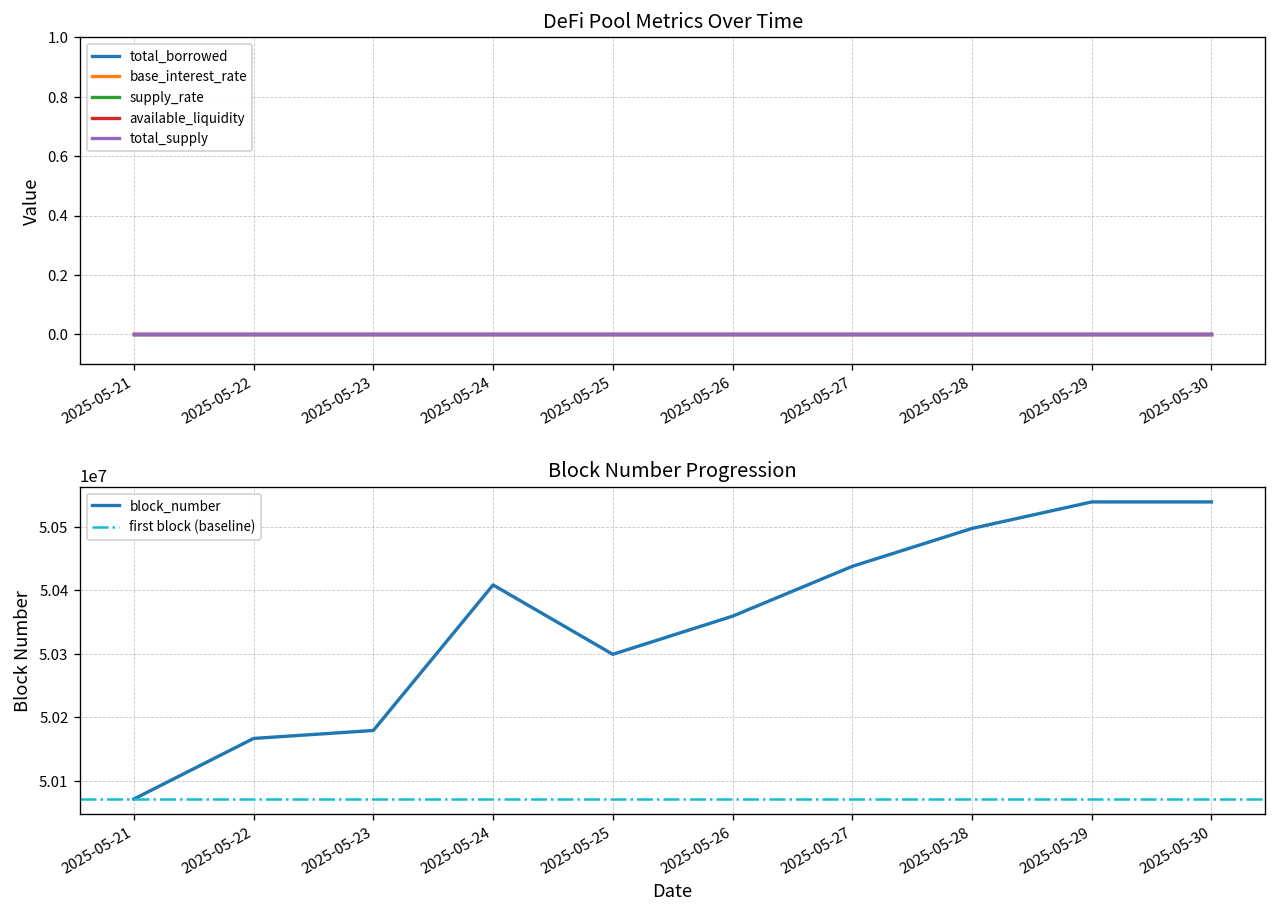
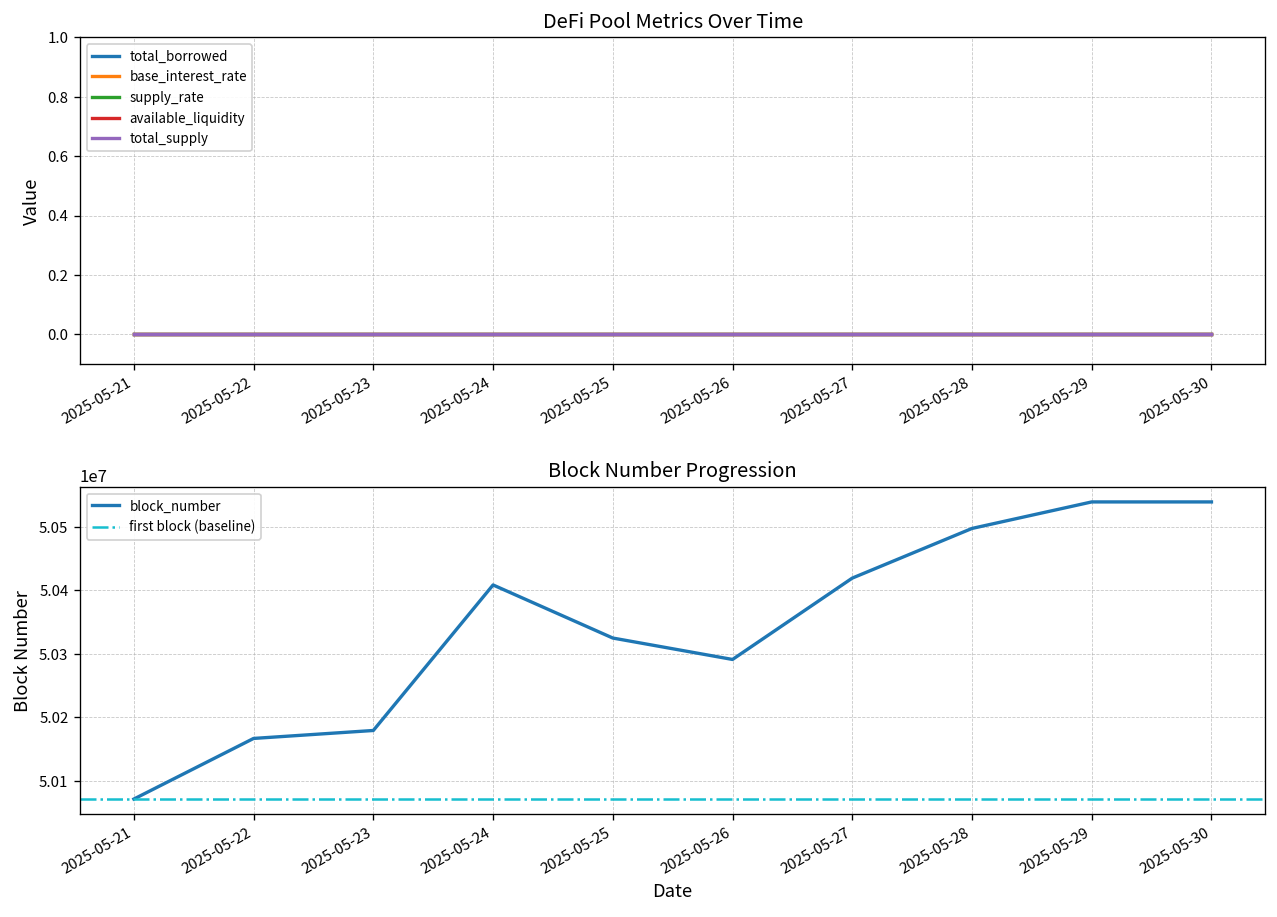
  {
    "DeFi Pool Metrics Over Time": {
      "2025-05-21": 0.00,
      "2025-05-22": 0.00,
      "2025-05-23": 0.00,
      "2025-05-24": 0.00,
      "2025-05-25": 0.00,
      "2025-05-26": 0.00,
      "2025-05-27": 0.00,
      "2025-05-28": 0.00,
      "2025-05-29": 0.00,
      "2025-05-30": 0.00
    },
    "Block Number Progression": {
      "2025-05-21": 50070000,
      "2025-05-22": 50170000,
      "2025-05-23": 50180000,
      "2025-05-24": 50410000,
-     "2025-05-25": 50300000,
-     "2025-05-26": 50360000,
-     "2025-05-27": 50440000,
+     "2025-05-25": 50320000,
+     "2025-05-26": 50290000,
+     "2025-05-27": 50420000,
      "2025-05-28": 50500000,
      "2025-05-29": 50540000,
      "2025-05-30": 50540000
    }
  }
